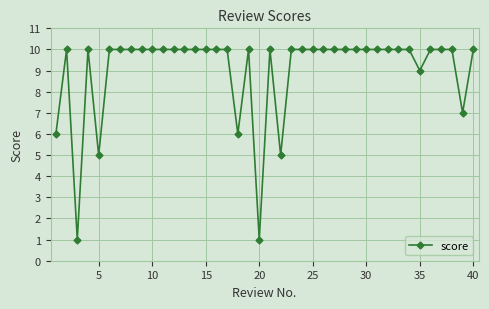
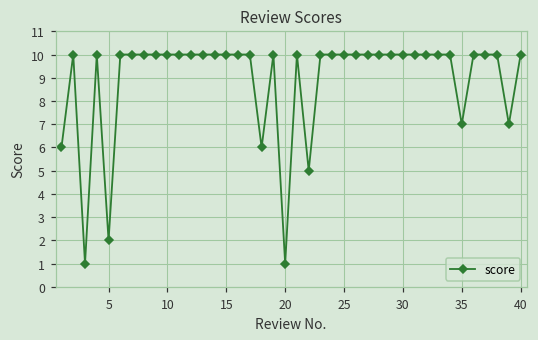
  {
-   "5": 5,
+   "5": 2,
    "10": 10,
    "15": 10,
    "20": 1,
    "25": 10,
    "30": 10,
-   "35": 9,
+   "35": 7,
    "40": 10
  }
